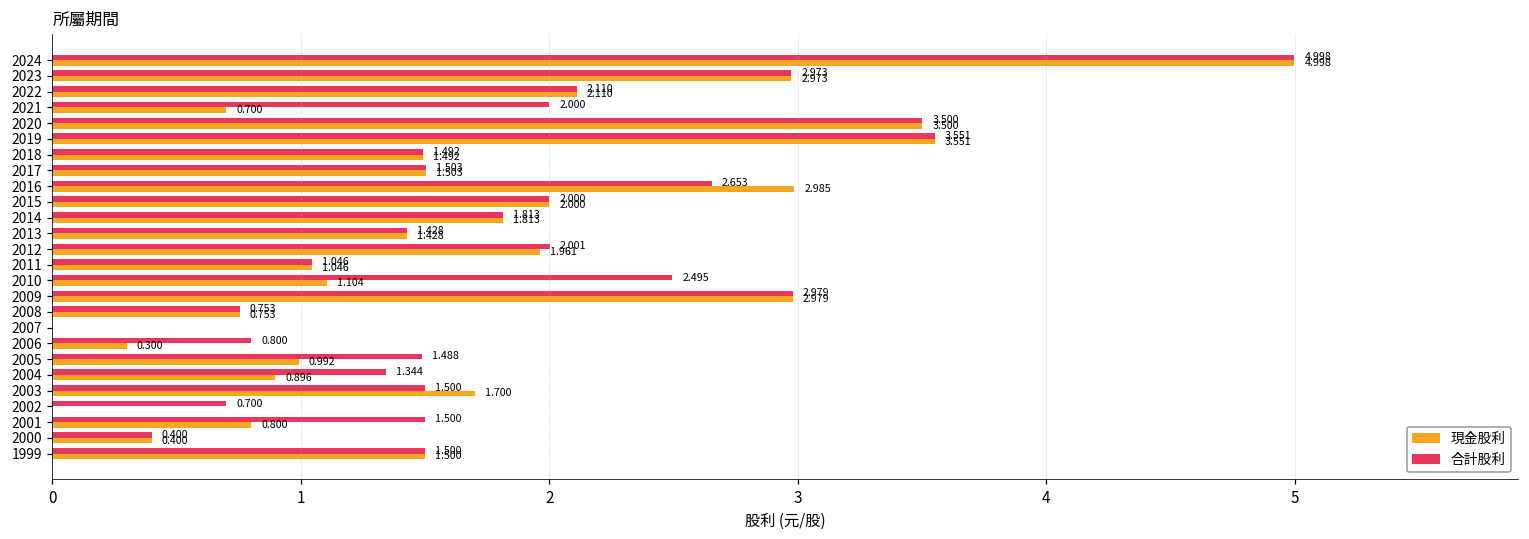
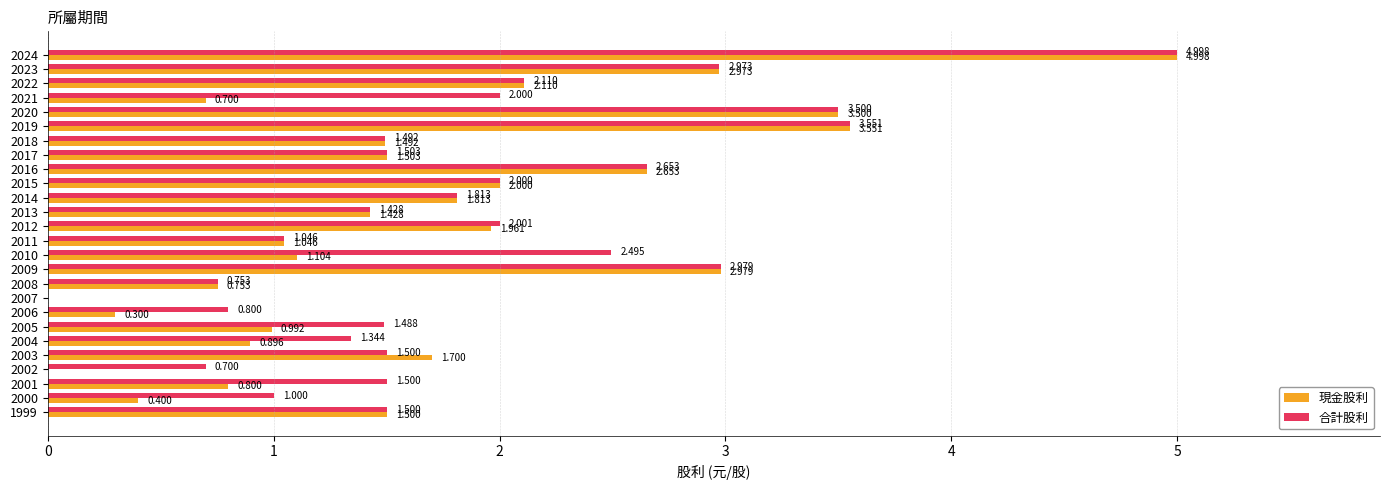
  {
    "現金股利": {
      "2021": 0.700,
-     "2016": 2.985,
+     "2016": 2.653,
      "2010": 1.104,
      "2006": 0.300,
      "2005": 0.992,
      "2004": 0.896,
      "2003": 1.700,
      "2001": 0.800
    },
    "合計股利": {
      "2021": 2.000,
      "2016": 2.653,
      "2010": 2.495,
      "2006": 0.800,
      "2005": 1.488,
      "2004": 1.344,
      "2003": 1.500,
      "2002": 0.700,
      "2001": 1.500,
-     "2000": 0.400
+     "2000": 1.000
    }
  }
